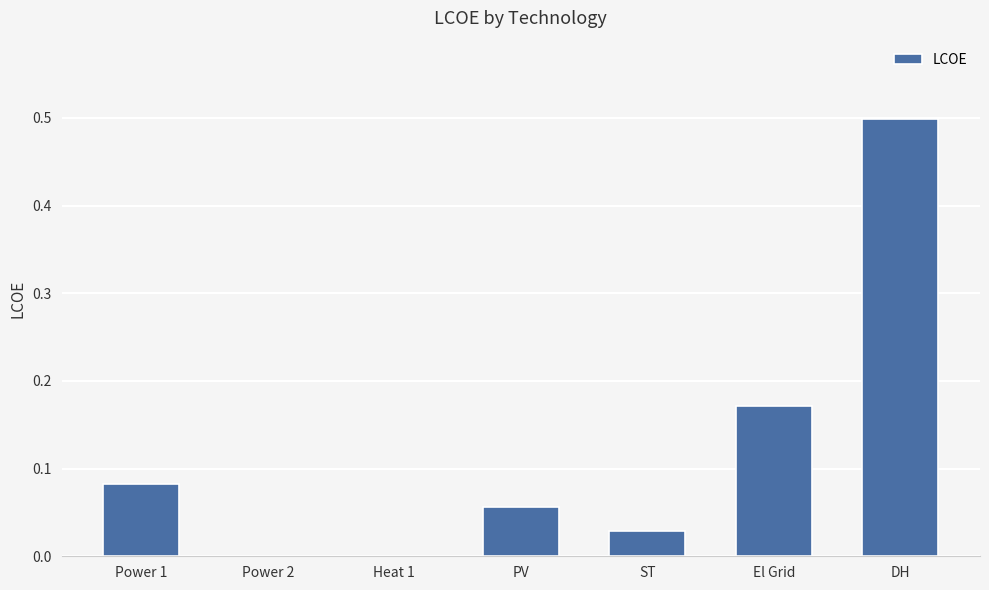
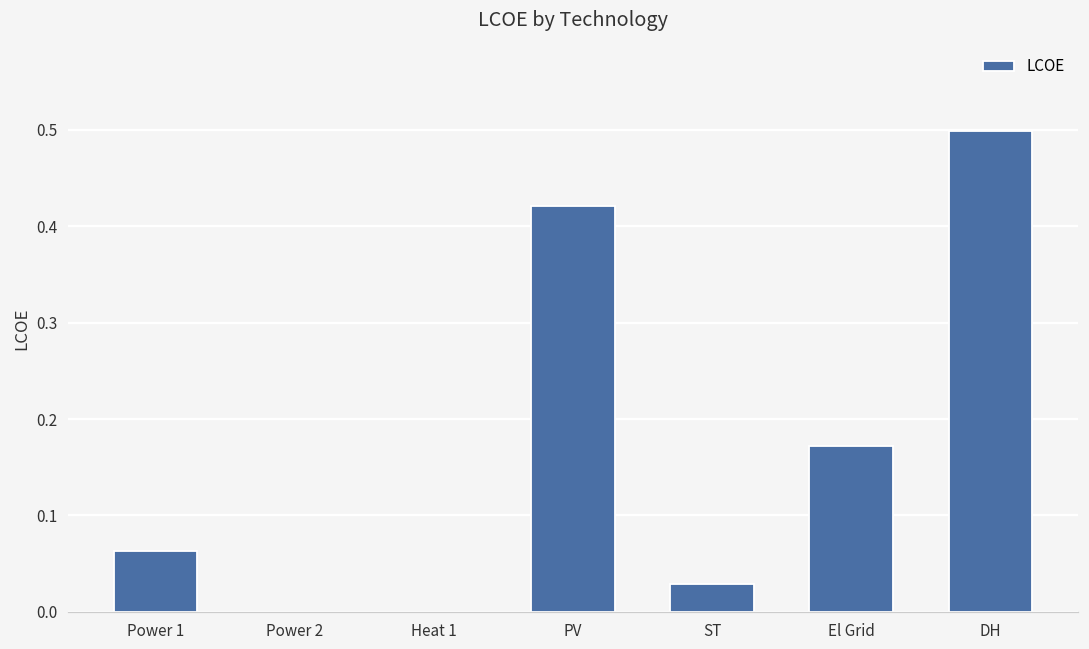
  {
-   "Power 1": 0.08,
+   "Power 1": 0.06,
    "Power 2": 0.00,
    "Heat 1": 0.00,
-   "PV": 0.06,
+   "PV": 0.42,
    "ST": 0.03,
    "El Grid": 0.17,
    "DH": 0.50
  }
